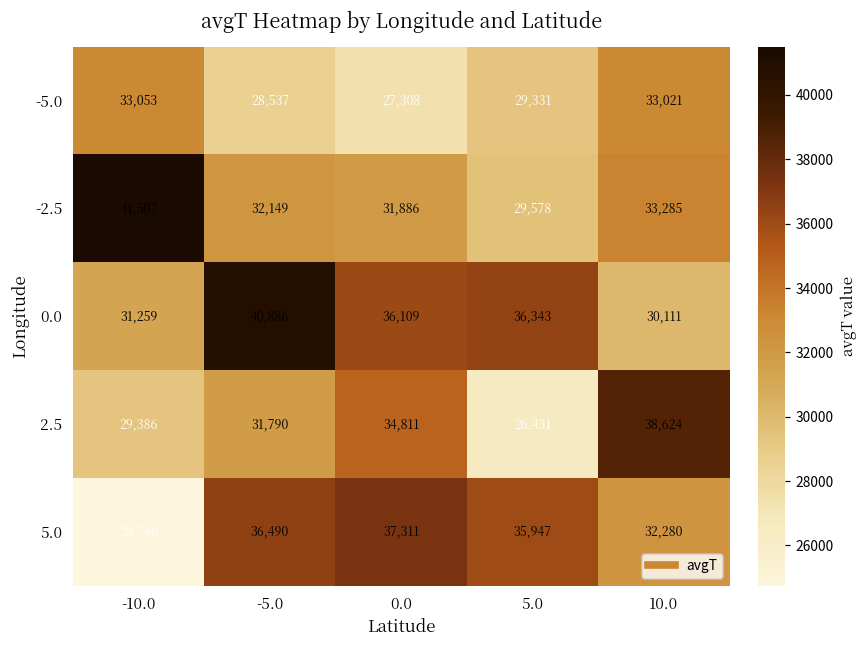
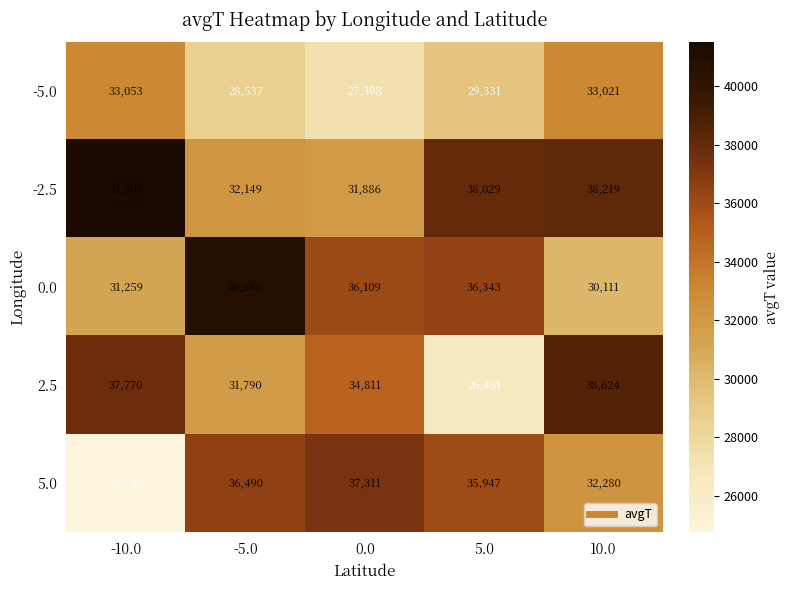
  {
    "-5.0": {
      "-10.0": "33,053",
      "-5.0": "28,537",
      "0.0": "27,308",
      "5.0": "29,331",
      "10.0": "33,021"
    },
    "-2.5": {
      "-5.0": "32,149",
      "0.0": "31,886",
-     "5.0": "29,578",
-     "10.0": "33,285"
+     "5.0": "38,029",
+     "10.0": "38,219"
    },
    "0.0": {
      "-10.0": "31,259",
      "0.0": "36,109",
      "5.0": "36,343",
      "10.0": "30,111"
    },
    "2.5": {
-     "-10.0": "29,386",
+     "-10.0": "37,770",
      "-5.0": "31,790",
      "0.0": "34,811",
      "5.0": "26,431",
      "10.0": "38,624"
    },
    "5.0": {
      "-5.0": "36,490",
      "0.0": "37,311",
      "5.0": "35,947",
      "10.0": "32,280"
    }
  }
